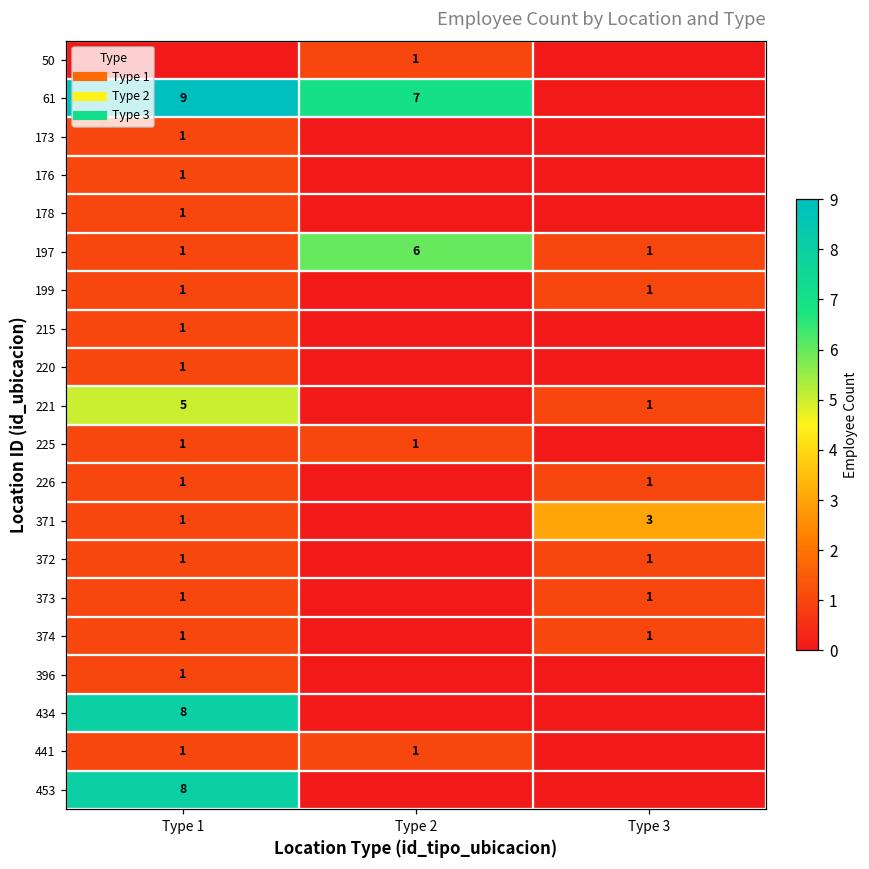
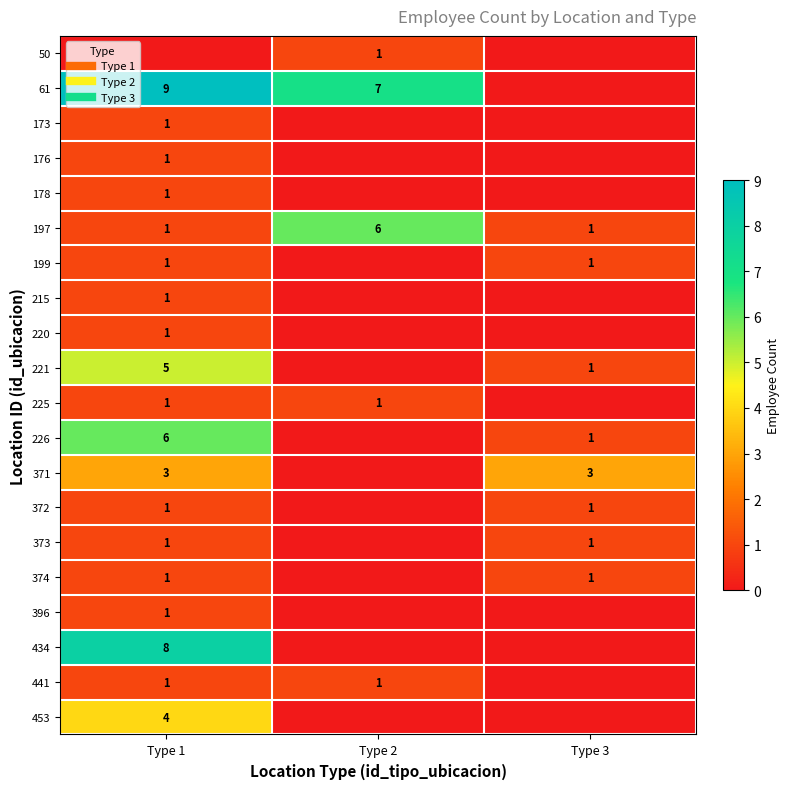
  {
    "50": {
      "Type 2": 1
    },
    "61": {
      "Type 1": 9,
      "Type 2": 7
    },
    "173": {
      "Type 1": 1
    },
    "176": {
      "Type 1": 1
    },
    "178": {
      "Type 1": 1
    },
    "197": {
      "Type 1": 1,
      "Type 2": 6,
      "Type 3": 1
    },
    "199": {
      "Type 1": 1,
      "Type 3": 1
    },
    "215": {
      "Type 1": 1
    },
    "220": {
      "Type 1": 1
    },
    "221": {
      "Type 1": 5,
      "Type 3": 1
    },
    "225": {
      "Type 1": 1,
      "Type 2": 1
    },
    "226": {
-     "Type 1": 1,
+     "Type 1": 6,
      "Type 3": 1
    },
    "371": {
-     "Type 1": 1,
+     "Type 1": 3,
      "Type 3": 3
    },
    "372": {
      "Type 1": 1,
      "Type 3": 1
    },
    "373": {
      "Type 1": 1,
      "Type 3": 1
    },
    "374": {
      "Type 1": 1,
      "Type 3": 1
    },
    "396": {
      "Type 1": 1
    },
    "434": {
      "Type 1": 8
    },
    "441": {
      "Type 1": 1,
      "Type 2": 1
    },
    "453": {
-     "Type 1": 8
+     "Type 1": 4
    }
  }
